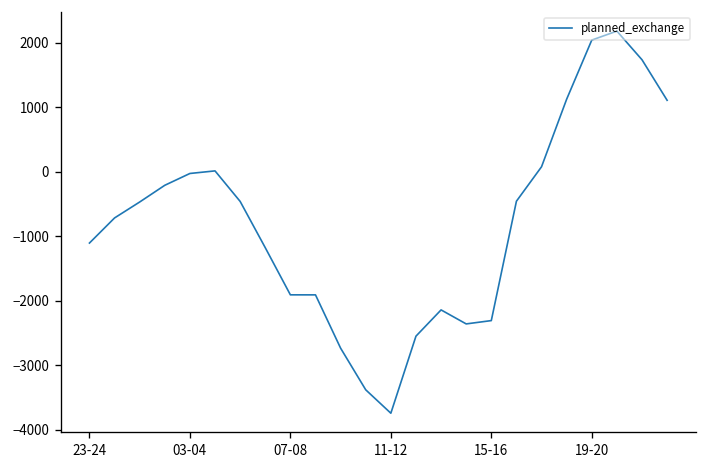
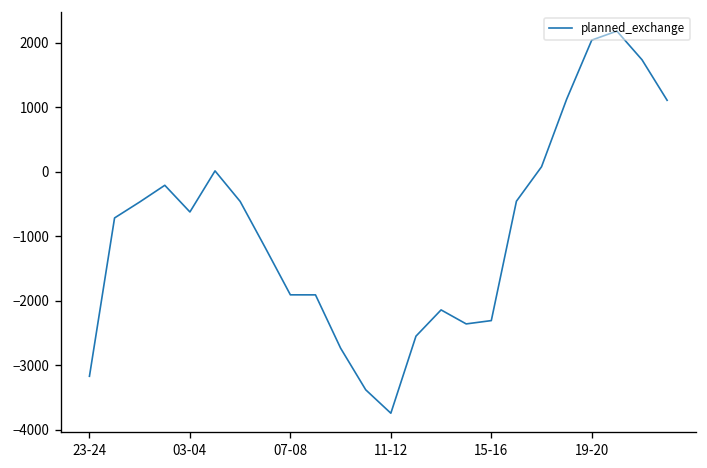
  {
-   "23-24": -1100,
-   "03-04": 0,
+   "23-24": -3200,
+   "03-04": -600,
    "07-08": -1900,
    "11-12": -3700,
    "15-16": -2300,
    "19-20": 2000
  }
